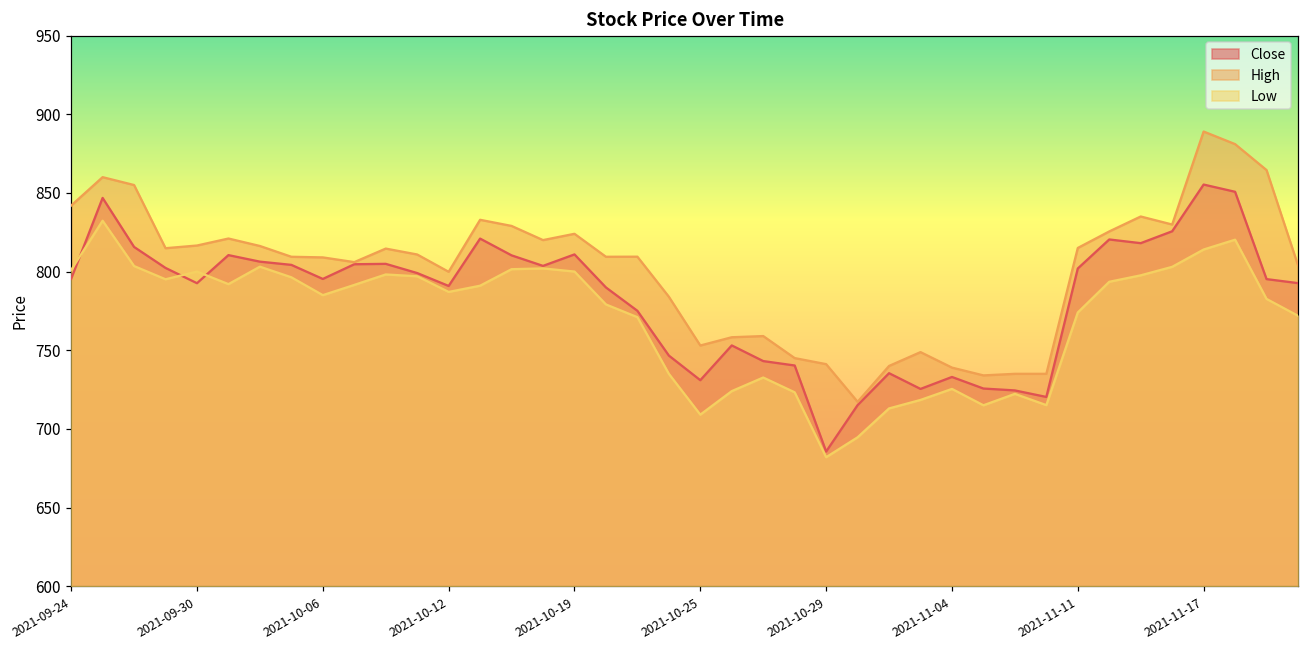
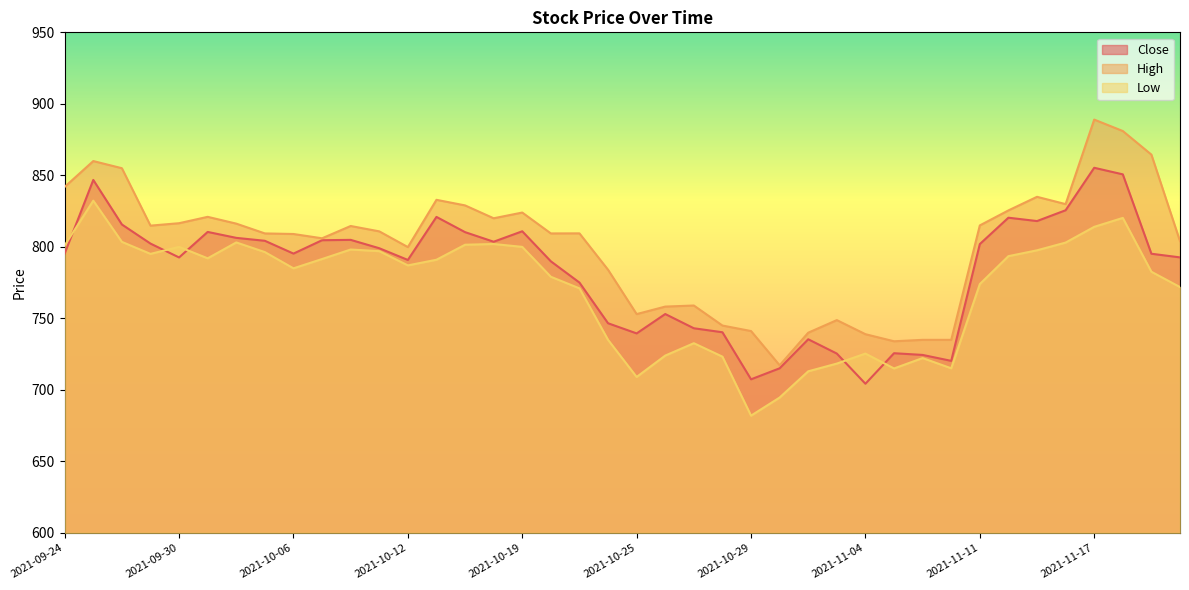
  {
    "Close": {
      "2021-09-24": 795,
      "2021-09-30": 793,
      "2021-10-06": 795,
      "2021-10-12": 791,
      "2021-10-19": 811,
-     "2021-10-25": 731,
-     "2021-10-29": 686,
-     "2021-11-04": 733,
+     "2021-10-25": 740,
+     "2021-10-29": 707,
+     "2021-11-04": 704,
      "2021-11-11": 802,
      "2021-11-17": 855
    }
  }
